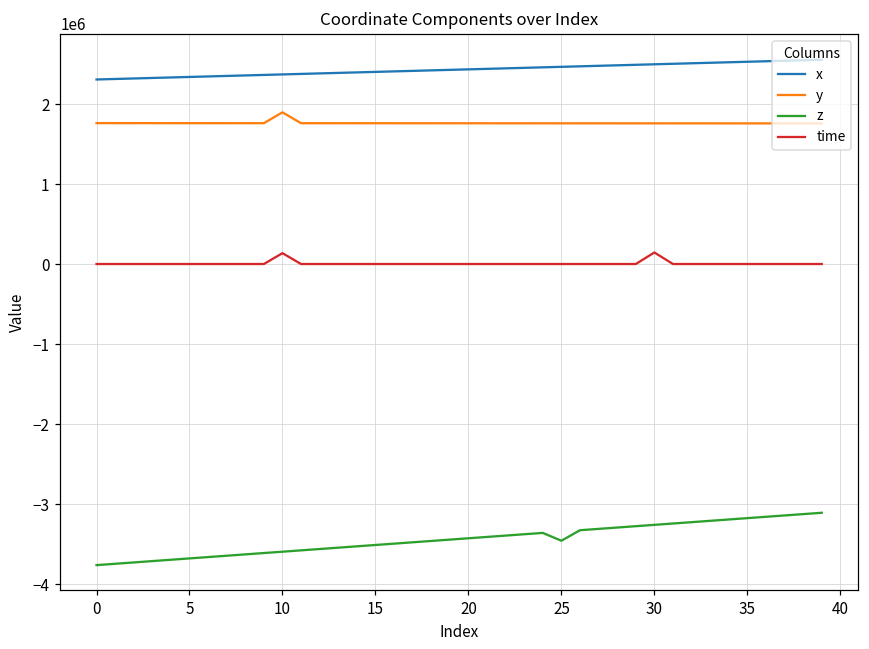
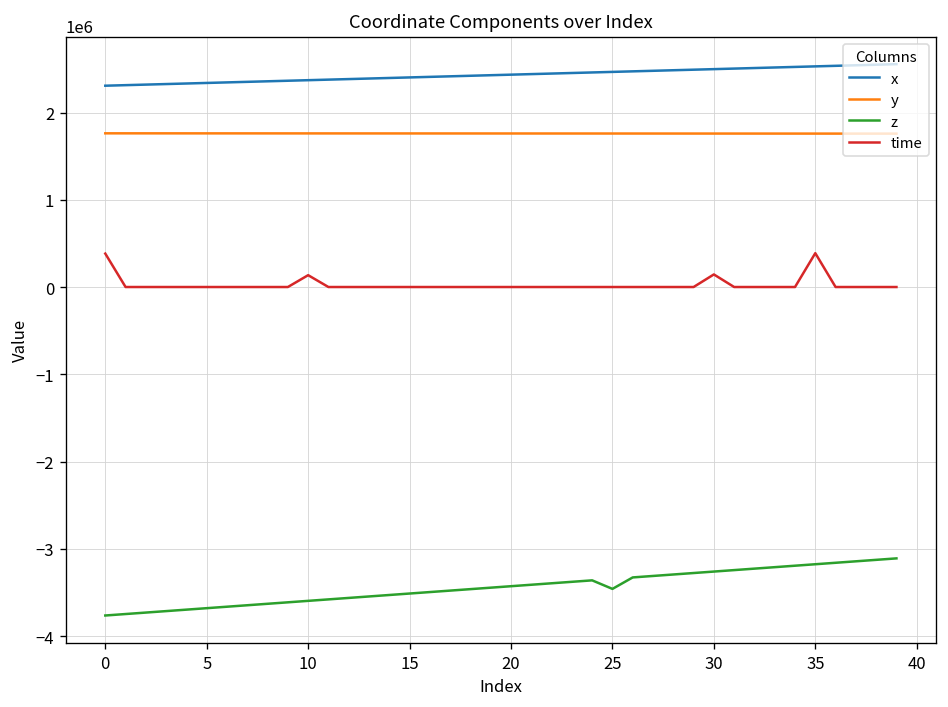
  {
    "x": {
      "0": 2300000,
      "5": 2300000,
      "10": 2400000,
      "15": 2400000,
      "20": 2400000,
      "25": 2500000,
      "30": 2500000,
      "35": 2500000
    },
    "y": {
      "0": 1800000,
      "5": 1800000,
-     "10": 1900000,
+     "10": 1800000,
      "15": 1800000,
      "20": 1800000,
      "25": 1800000,
      "30": 1800000,
      "35": 1800000
    },
    "z": {
      "0": -3800000,
      "5": -3700000,
      "10": -3600000,
      "15": -3500000,
      "20": -3400000,
      "25": -3500000,
      "30": -3300000,
      "35": -3200000
    },
    "time": {
-     "0": 0,
+     "0": 400000,
      "5": 0,
      "10": 100000,
      "15": 0,
      "20": 0,
      "25": 0,
      "30": 100000,
-     "35": 0
+     "35": 400000
    }
  }
